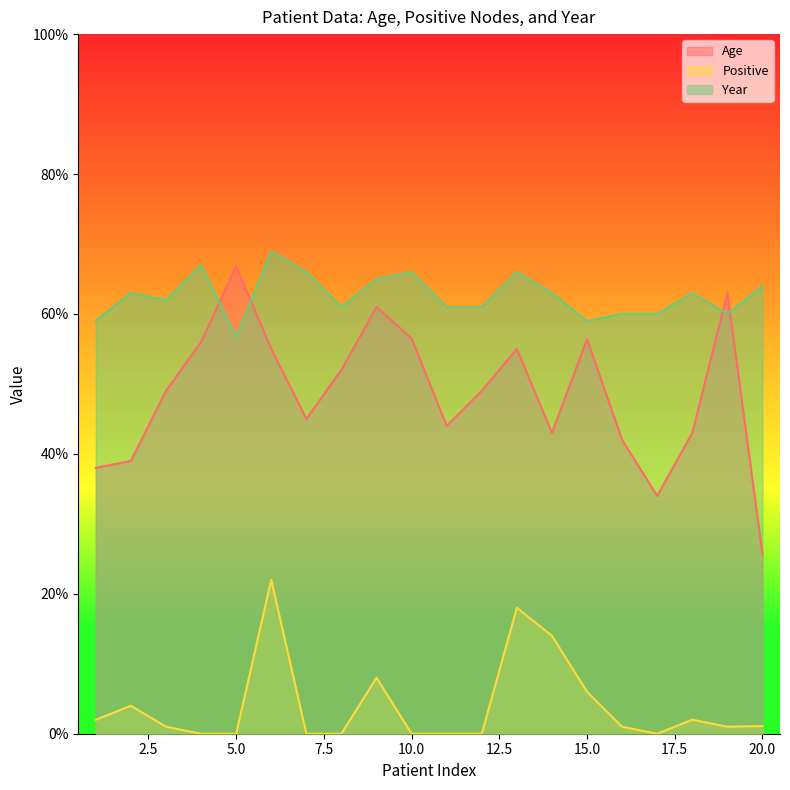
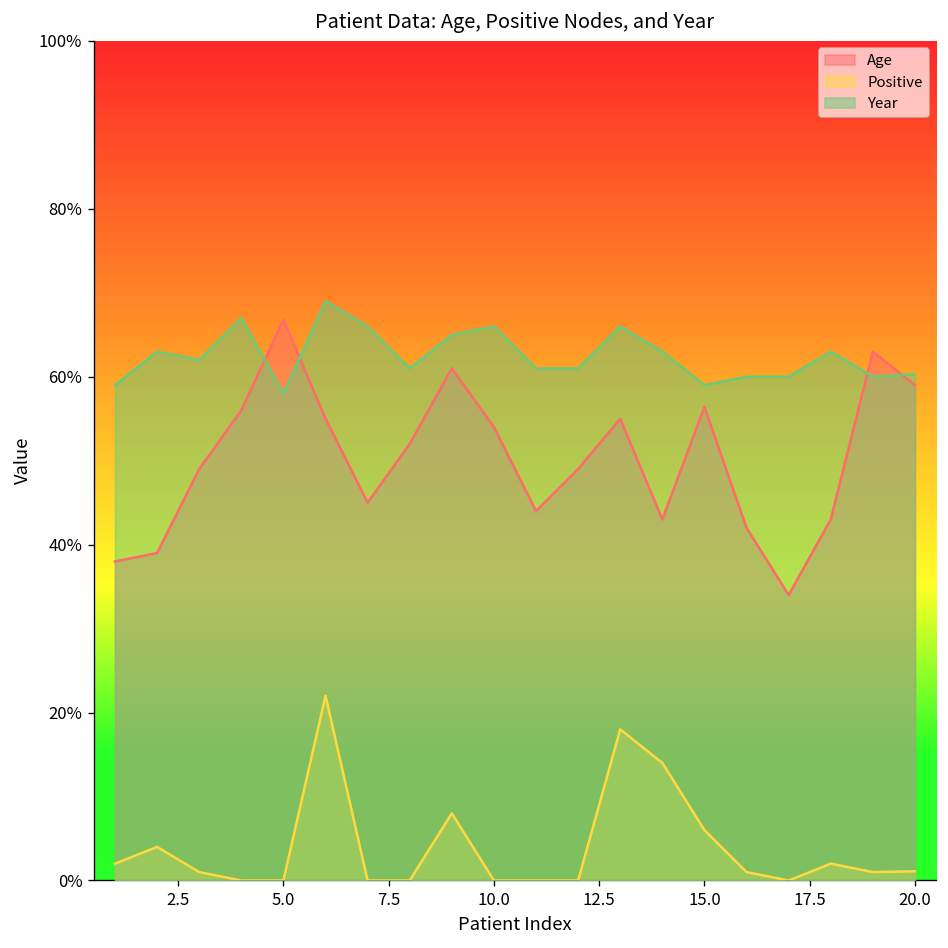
  {
    "Age": {
      "5.0": "67%",
-     "10.0": "56%",
+     "10.0": "54%",
      "15.0": "56%",
-     "20.0": "26%"
+     "20.0": "59%"
    },
    "Positive": {
      "5.0": "0%",
      "10.0": "0%",
      "15.0": "6%",
      "20.0": "1%"
    },
    "Year": {
-     "5.0": "57%",
+     "5.0": "58%",
      "10.0": "66%",
      "15.0": "59%",
-     "20.0": "64%"
+     "20.0": "60%"
    }
  }
